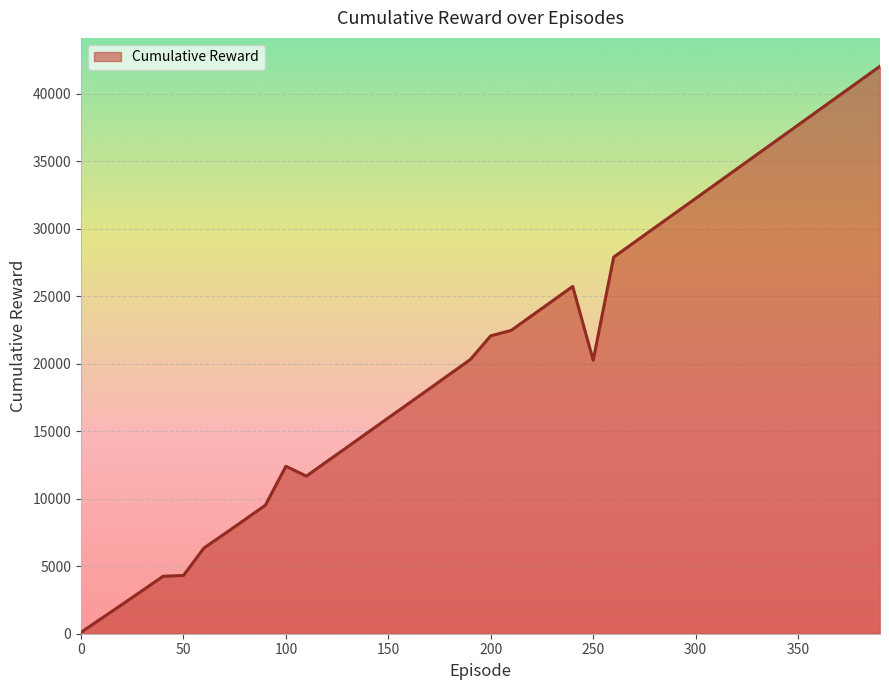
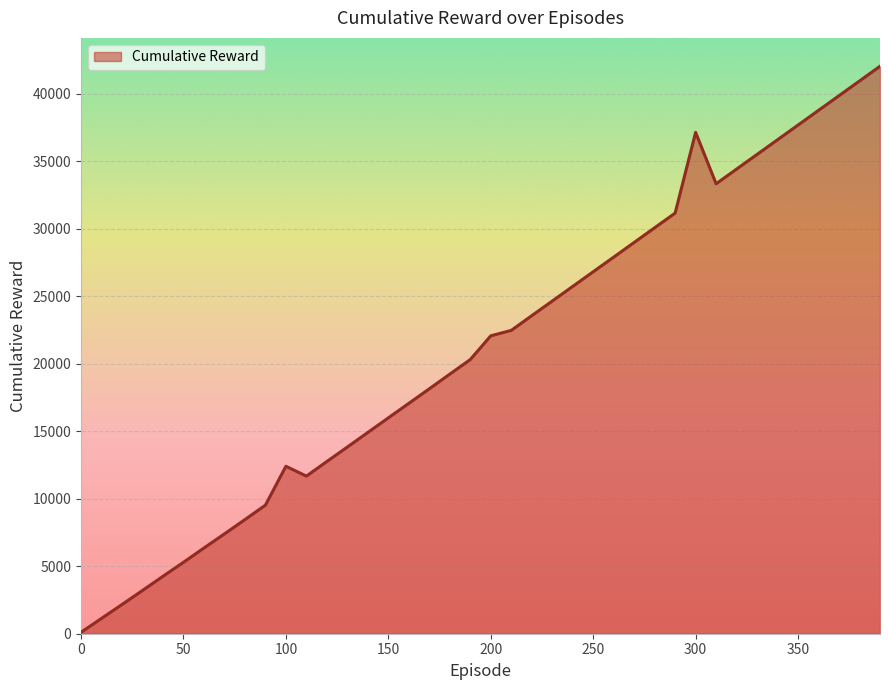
  {
    "0": 100,
-   "50": 4300,
+   "50": 5300,
    "100": 12400,
    "150": 16000,
    "200": 22100,
-   "250": 20300,
-   "300": 32300,
+   "250": 26800,
+   "300": 37100,
    "350": 37700
  }
